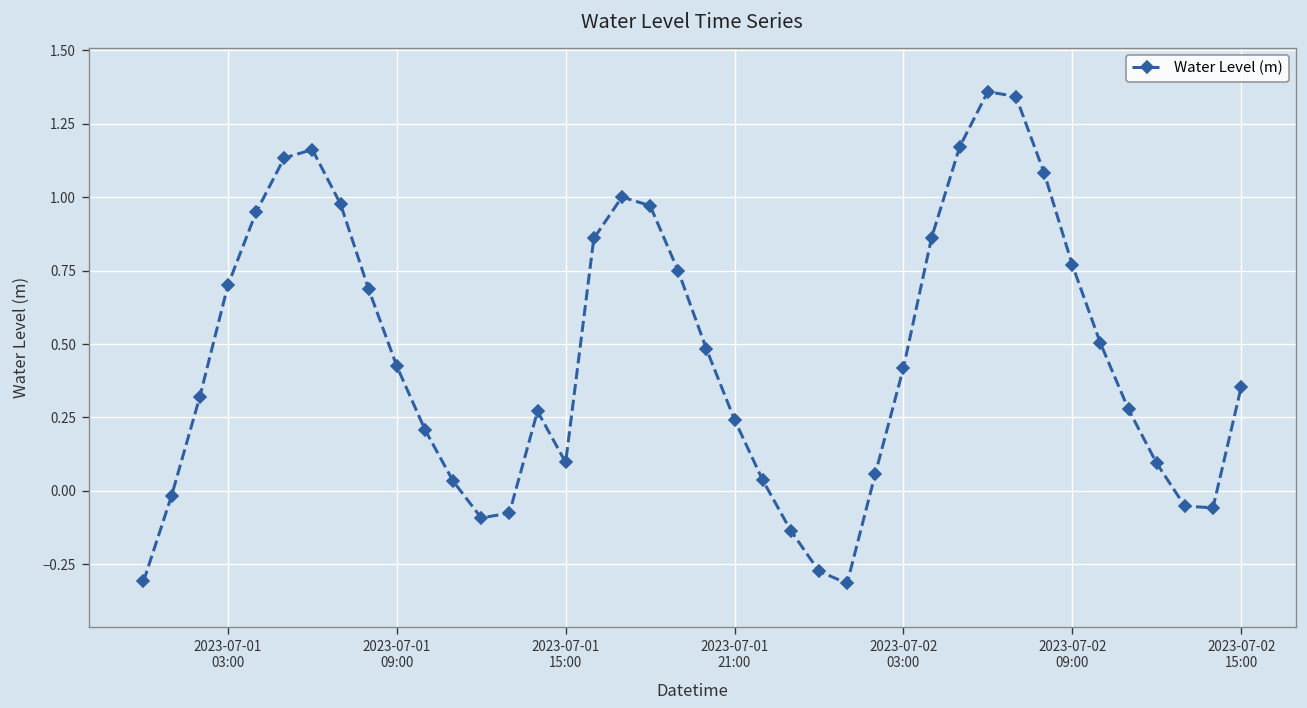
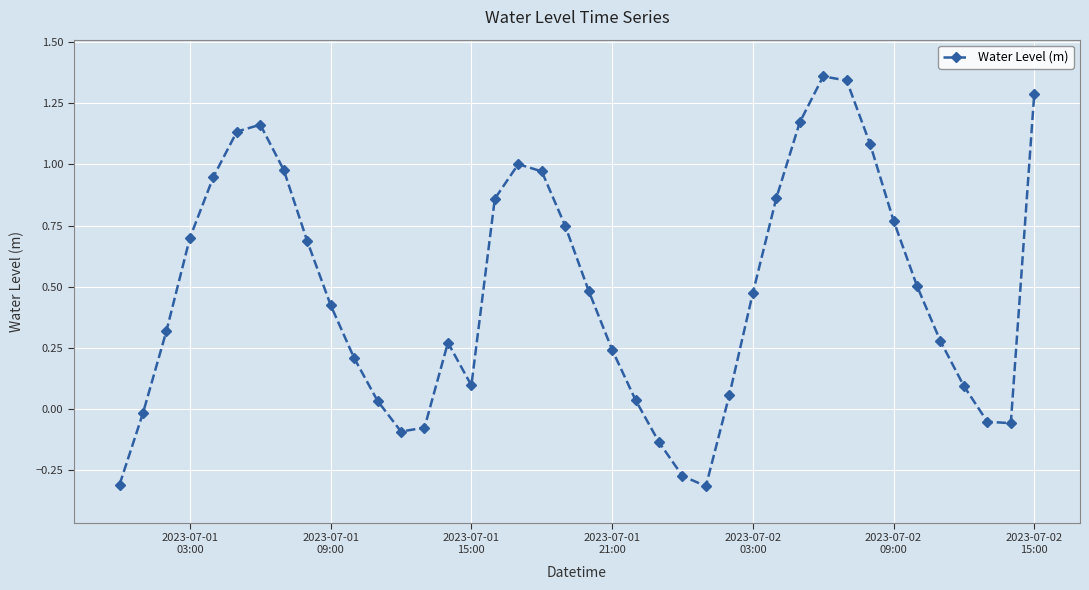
  {
    "2023-07-01 03:00": 0.70,
    "2023-07-01 09:00": 0.42,
    "2023-07-01 15:00": 0.10,
    "2023-07-01 21:00": 0.24,
-   "2023-07-02 03:00": 0.42,
+   "2023-07-02 03:00": 0.47,
    "2023-07-02 09:00": 0.77,
-   "2023-07-02 15:00": 0.35
+   "2023-07-02 15:00": 1.29
  }
